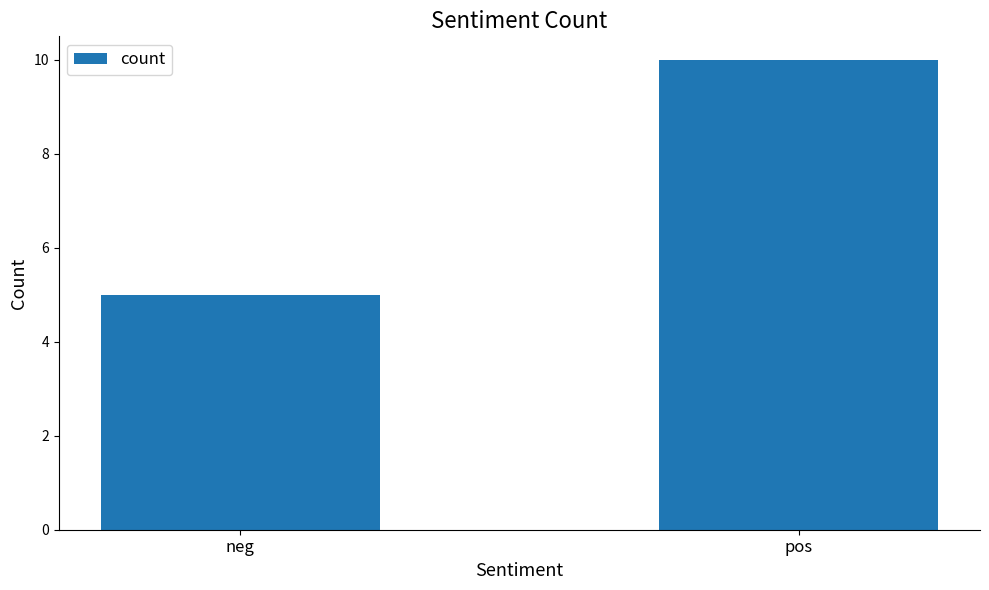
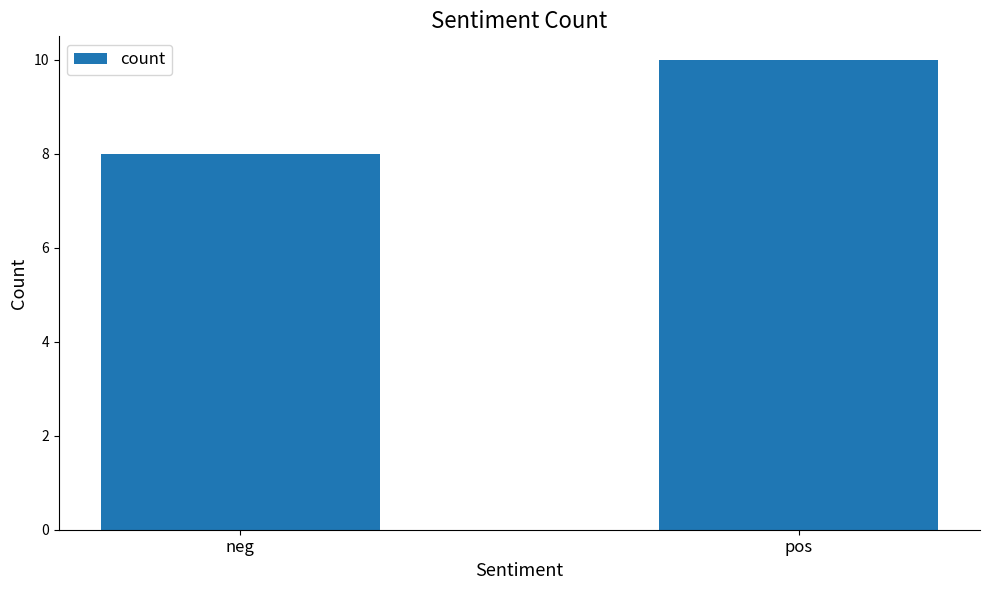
  {
-   "neg": 5,
+   "neg": 8,
    "pos": 10
  }
